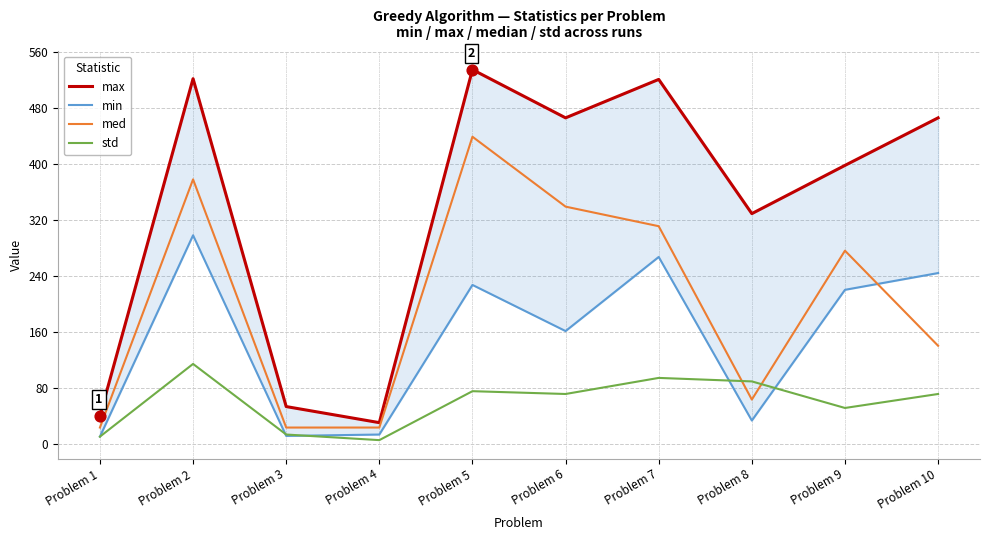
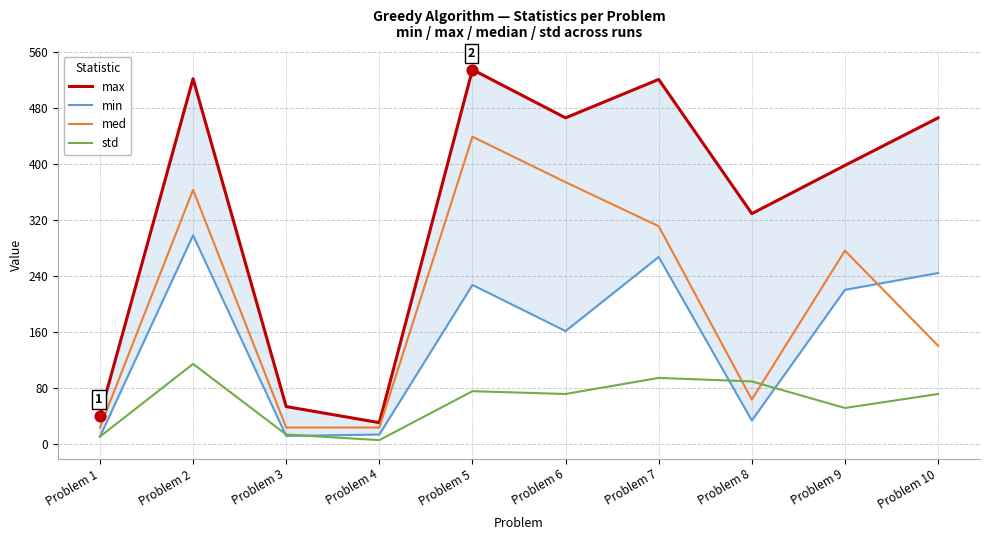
  {
    "min": {
      "Problem 2": 300,
      "Problem 4": 10,
      "Problem 5": 230,
      "Problem 6": 160,
      "Problem 7": 270,
      "Problem 8": 30,
      "Problem 9": 220,
      "Problem 10": 240
    },
    "med": {
      "Problem 1": 20,
-     "Problem 2": 380,
+     "Problem 2": 360,
      "Problem 3": 20,
      "Problem 4": 20,
      "Problem 5": 440,
-     "Problem 6": 340,
+     "Problem 6": 370,
      "Problem 7": 310,
      "Problem 8": 60,
      "Problem 9": 280,
      "Problem 10": 140
    },
    "std": {
      "Problem 2": 110,
      "Problem 4": 10,
      "Problem 5": 80,
      "Problem 6": 70,
      "Problem 7": 90,
      "Problem 8": 90,
      "Problem 9": 50,
      "Problem 10": 70
    }
  }
